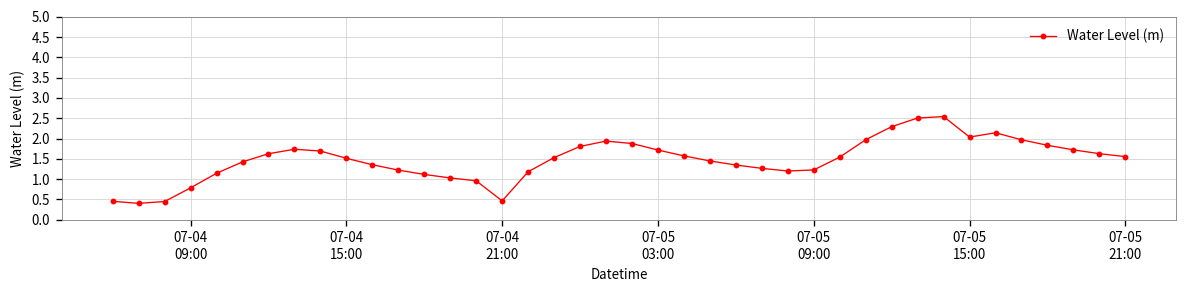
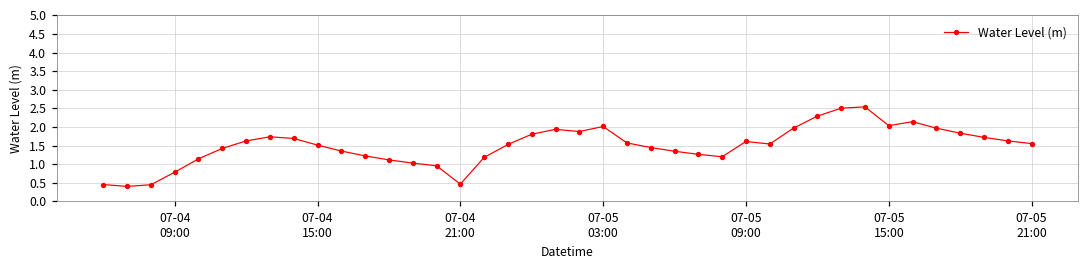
  {
    "07-04 09:00": 0.8,
    "07-04 15:00": 1.5,
    "07-04 21:00": 0.5,
-   "07-05 03:00": 1.7,
-   "07-05 09:00": 1.2,
+   "07-05 03:00": 2.0,
+   "07-05 09:00": 1.6,
    "07-05 15:00": 2.0,
    "07-05 21:00": 1.6
  }
